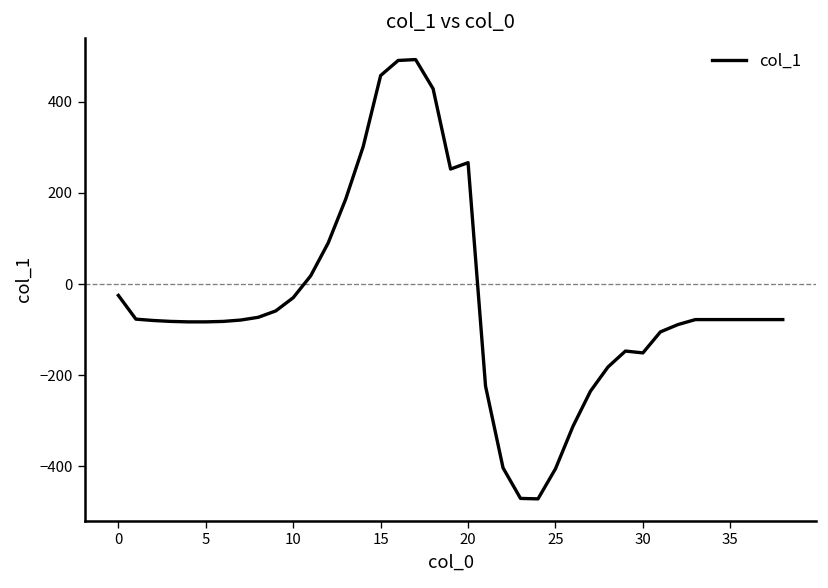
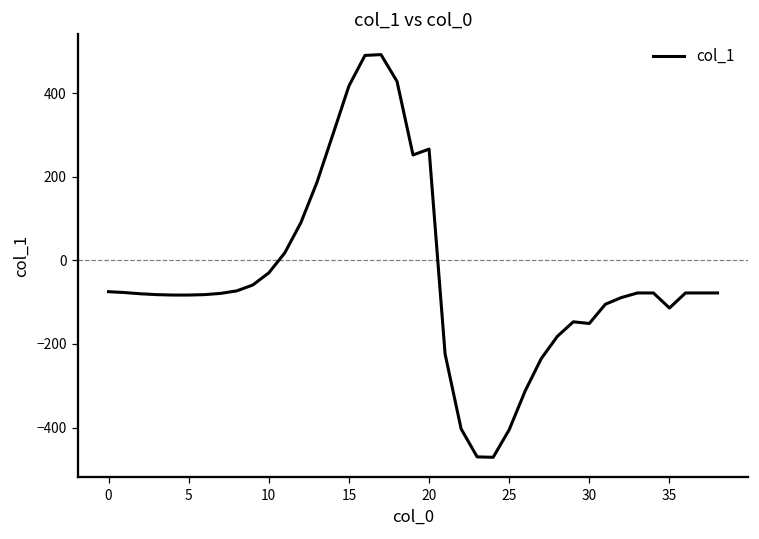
  {
-   "0": -30,
+   "0": -80,
    "5": -80,
    "10": -30,
-   "15": 460,
+   "15": 420,
    "20": 270,
    "25": -410,
    "30": -150,
-   "35": -80
+   "35": -110
  }
